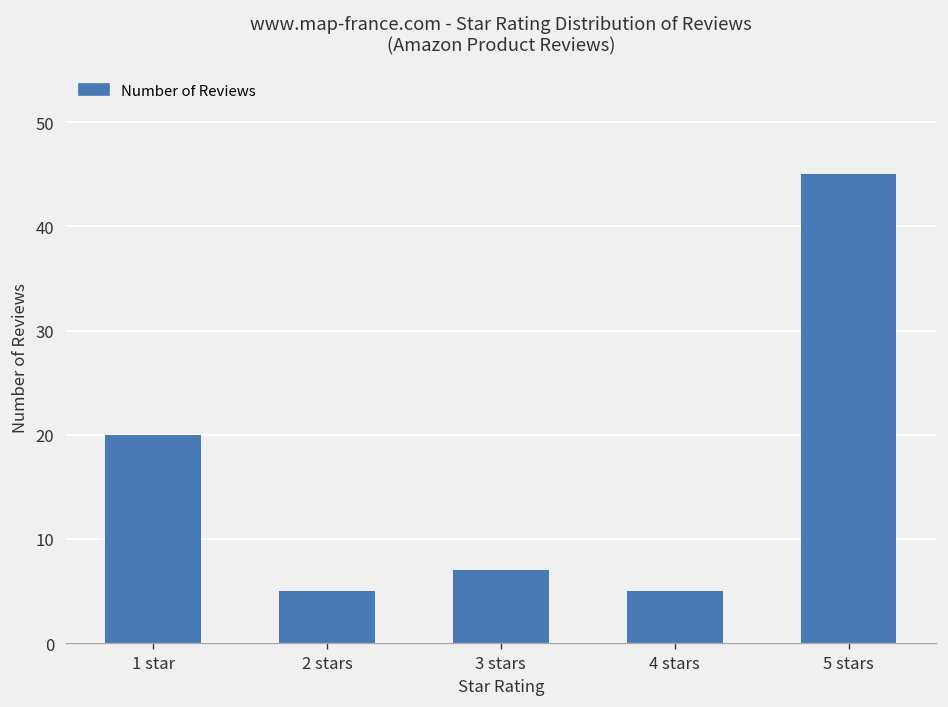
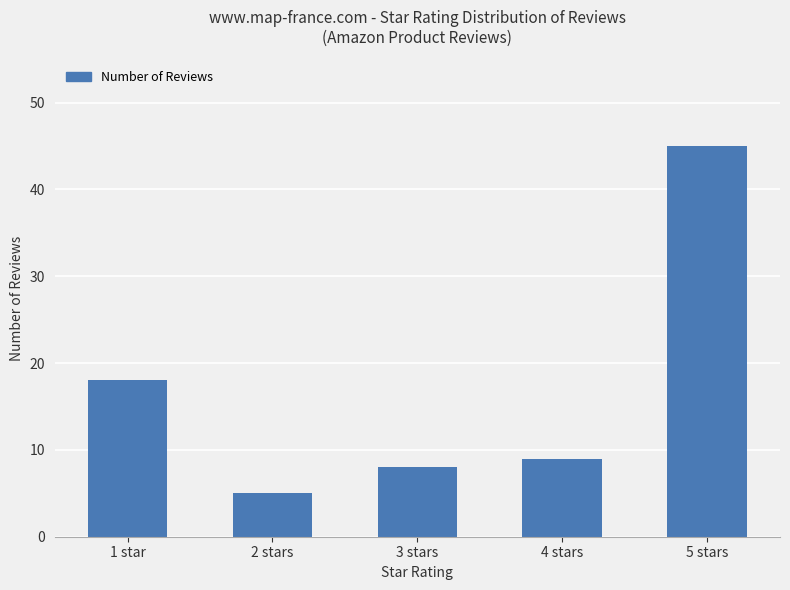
  {
-   "1 star": 20,
+   "1 star": 18,
    "2 stars": 5,
-   "3 stars": 7,
-   "4 stars": 5,
+   "3 stars": 8,
+   "4 stars": 9,
    "5 stars": 45
  }
